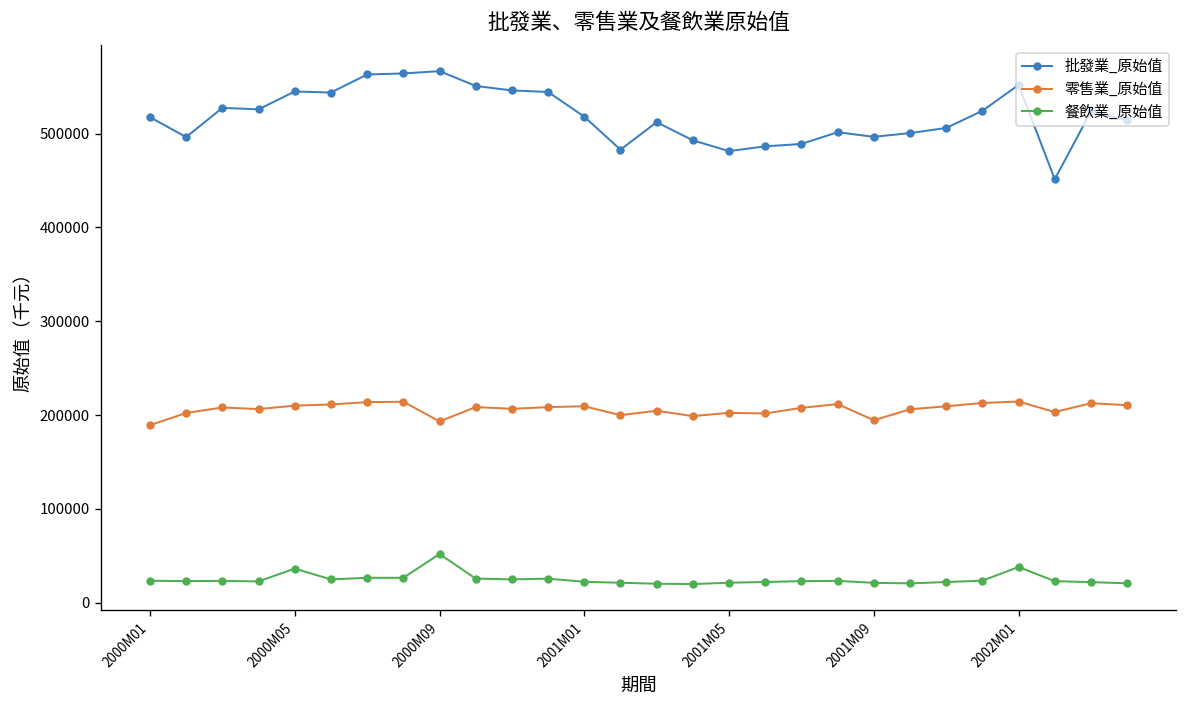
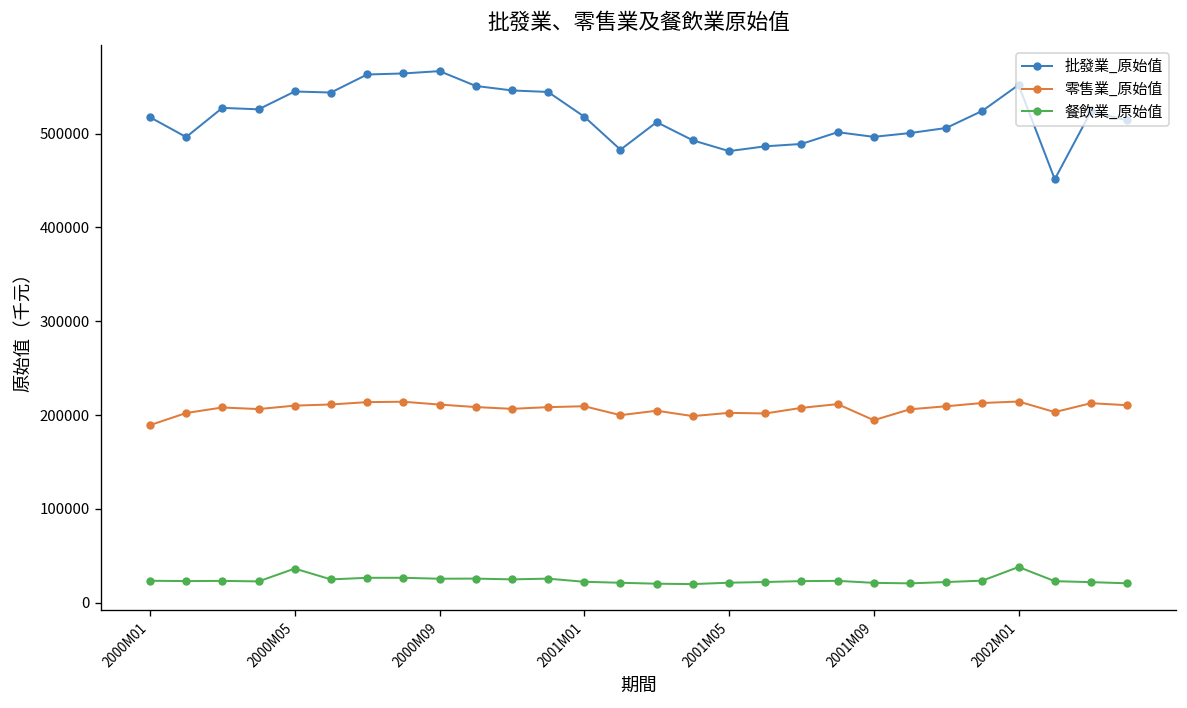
  {
    "批發業_原始值": {
      "2000M01": 520000,
      "2000M05": 540000,
      "2000M09": 570000,
      "2001M01": 520000,
      "2001M05": 480000,
      "2001M09": 500000
    },
    "零售業_原始值": {
      "2000M01": 190000,
      "2000M05": 210000,
-     "2000M09": 190000,
+     "2000M09": 210000,
      "2001M01": 210000,
      "2001M05": 200000,
      "2001M09": 190000,
      "2002M01": 210000
    },
    "餐飲業_原始值": {
      "2000M01": 20000,
      "2000M05": 40000,
-     "2000M09": 50000,
+     "2000M09": 30000,
      "2001M01": 20000,
      "2001M05": 20000,
      "2001M09": 20000,
      "2002M01": 40000
    }
  }
